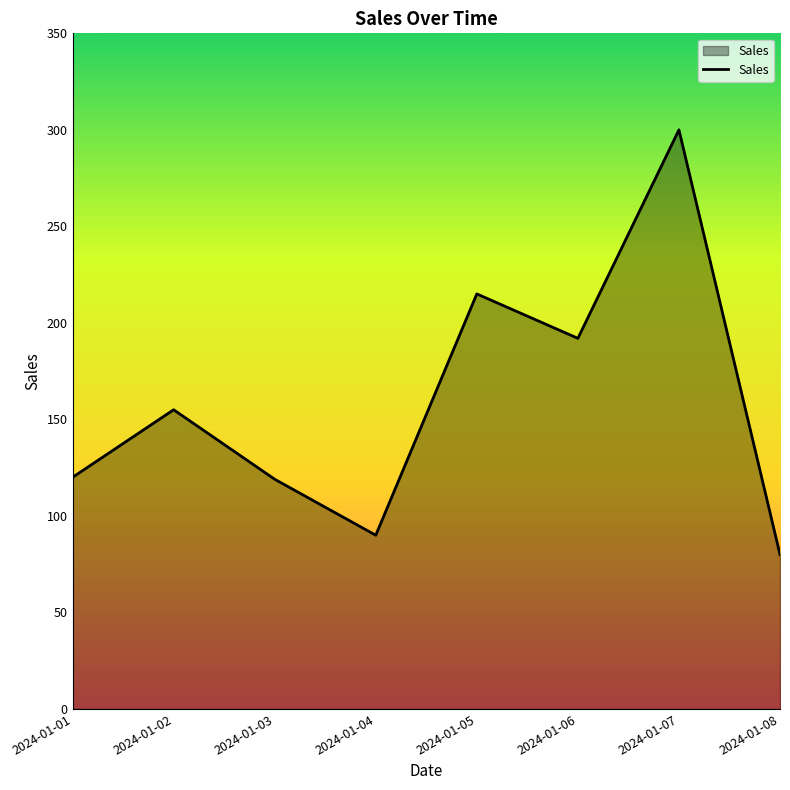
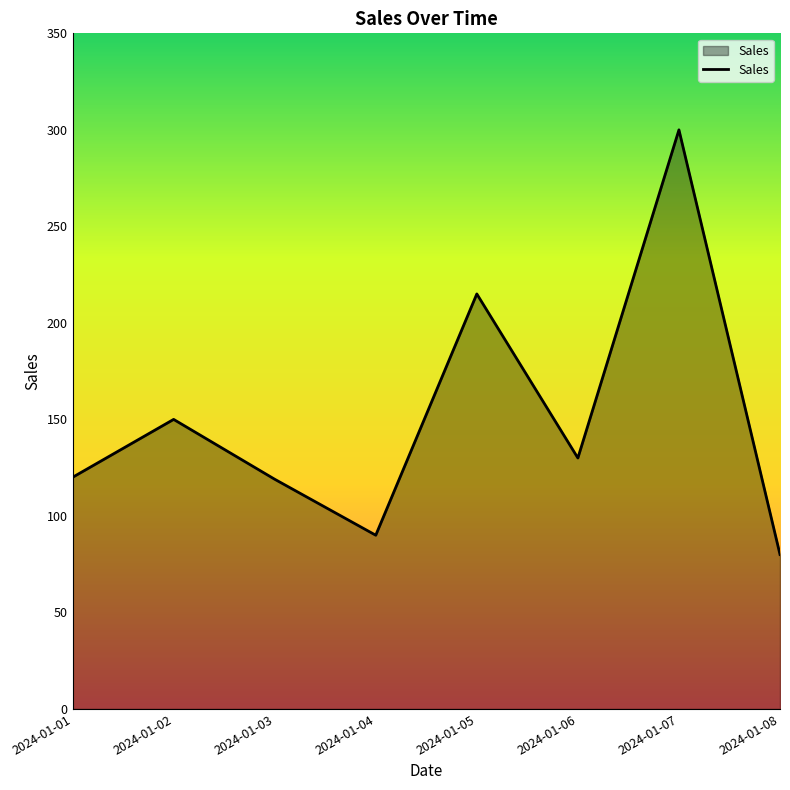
  {
    "2024-01-01": 120,
-   "2024-01-02": 155,
+   "2024-01-02": 150,
    "2024-01-03": 119,
    "2024-01-04": 90,
    "2024-01-05": 215,
-   "2024-01-06": 192,
+   "2024-01-06": 130,
    "2024-01-07": 300,
    "2024-01-08": 80
  }
